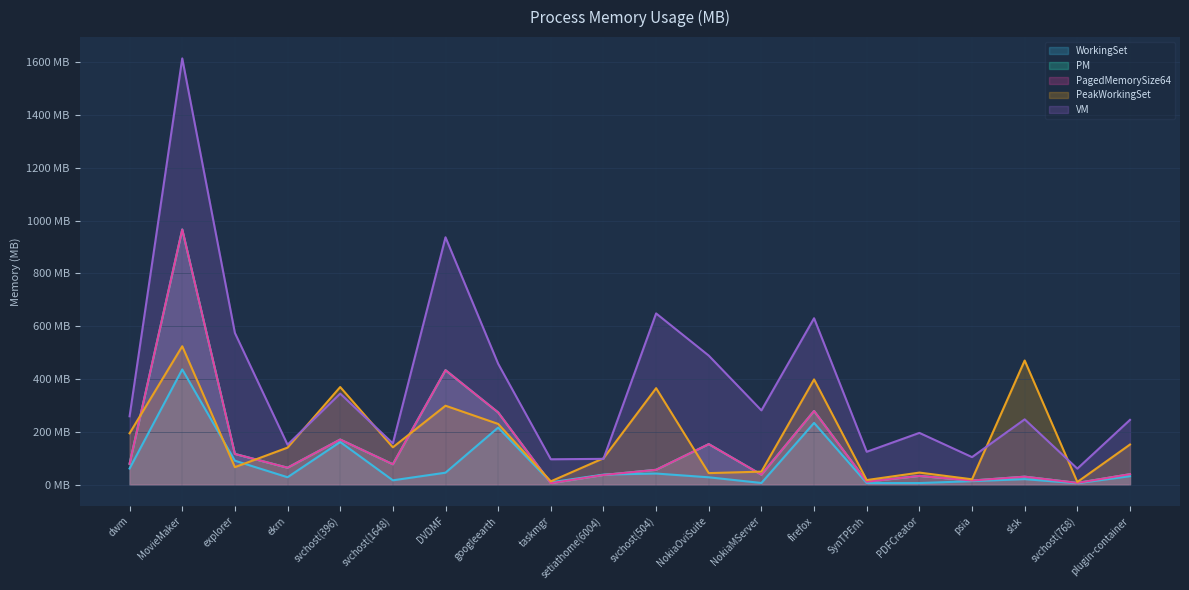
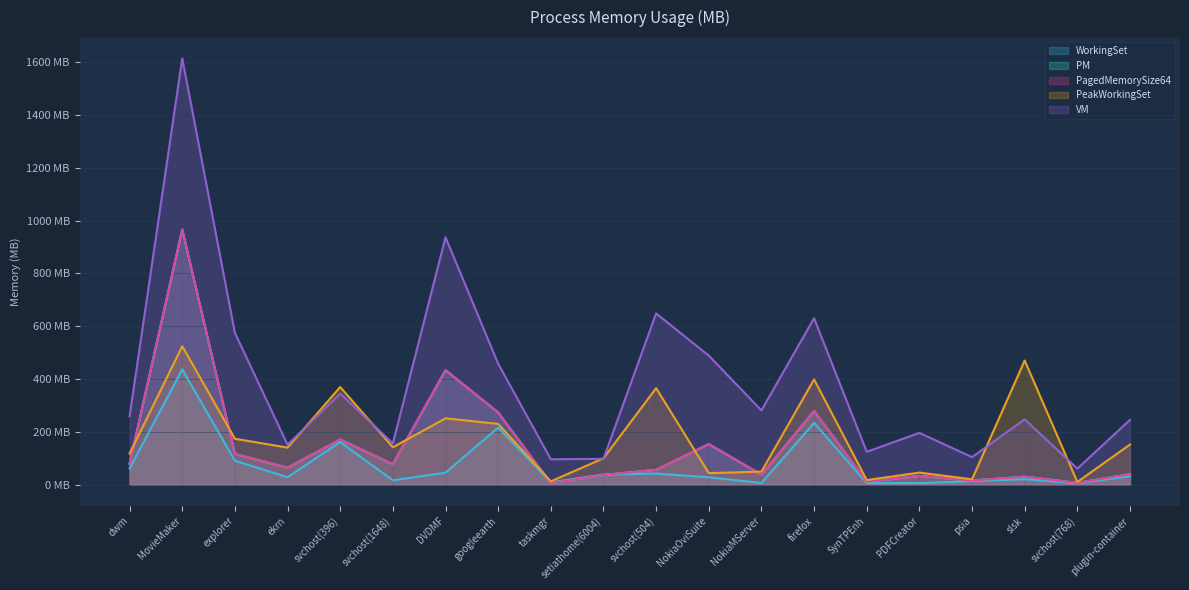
  {
    "PeakWorkingSet": {
-     "dwm": "190 MB",
+     "dwm": "120 MB",
      "MovieMaker": "520 MB",
-     "explorer": "70 MB",
+     "explorer": "170 MB",
      "ekrn": "140 MB",
      "svchost(396)": "370 MB",
      "svchost(1648)": "140 MB",
-     "DVDMF": "300 MB",
+     "DVDMF": "250 MB",
      "googleearth": "230 MB",
      "svchost(504)": "370 MB",
      "NokiaOviSuite": "40 MB",
      "NokiaMServer": "50 MB",
      "firefox": "400 MB",
      "PDFCreator": "50 MB",
      "slsk": "470 MB",
      "plugin-container": "150 MB"
    }
  }
